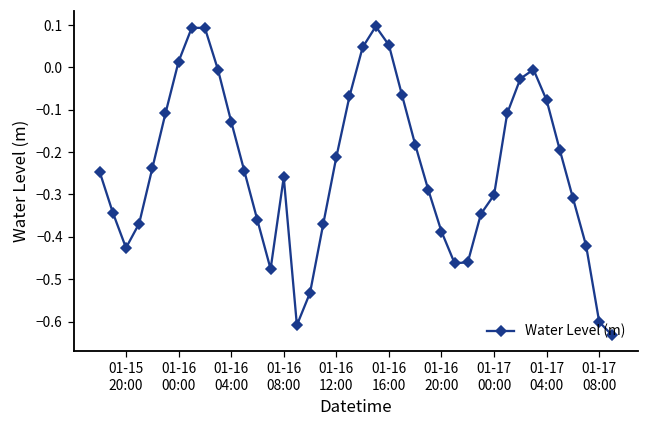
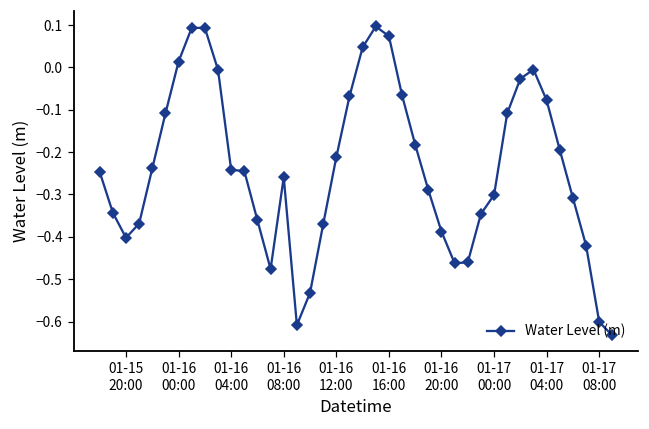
  {
-   "01-15 20:00": -0.43,
+   "01-15 20:00": -0.40,
    "01-16 00:00": 0.01,
-   "01-16 04:00": -0.13,
+   "01-16 04:00": -0.24,
    "01-16 08:00": -0.26,
    "01-16 12:00": -0.21,
-   "01-16 16:00": 0.05,
+   "01-16 16:00": 0.07,
    "01-16 20:00": -0.39,
    "01-17 00:00": -0.30,
    "01-17 04:00": -0.08,
    "01-17 08:00": -0.60
  }
